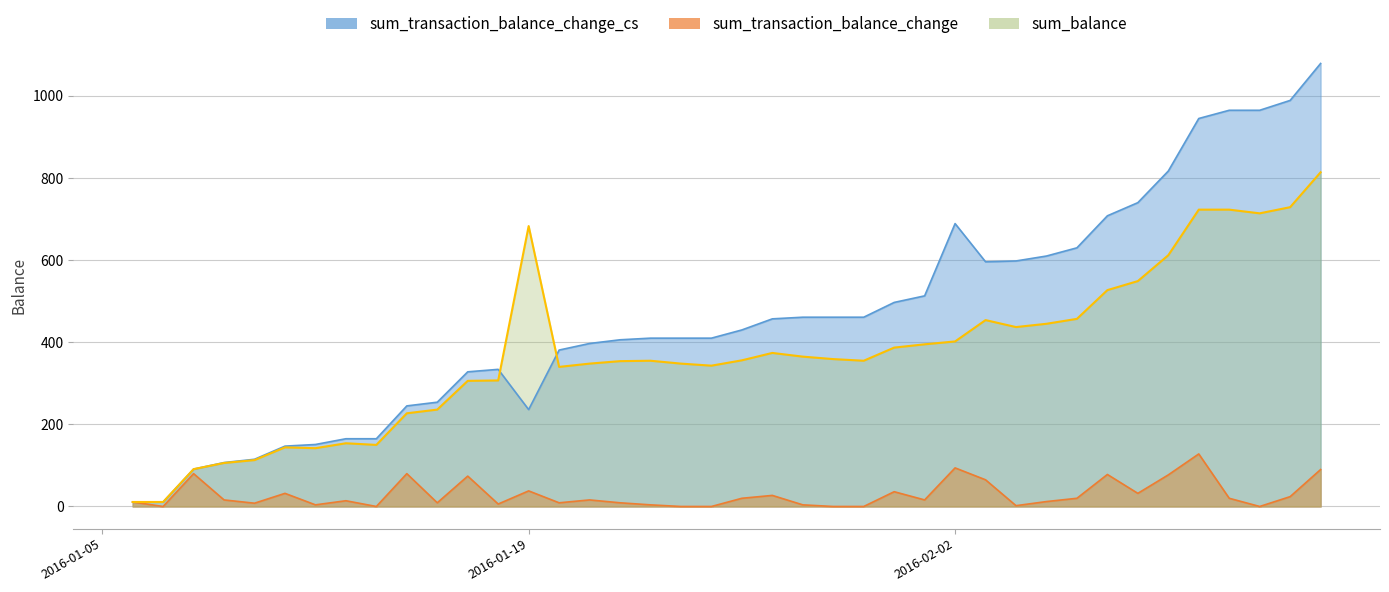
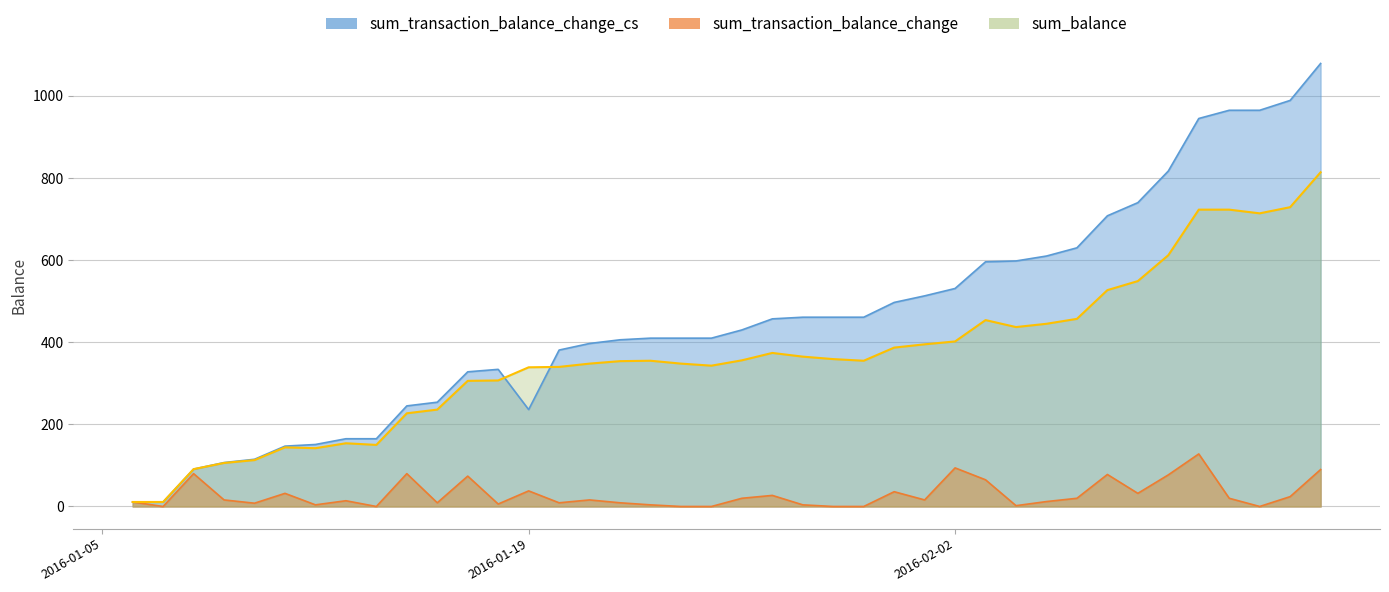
  {
    "sum_transaction_balance_change_cs": {
      "2016-01-19": 240,
-     "2016-02-02": 690
+     "2016-02-02": 530
    },
    "sum_transaction_balance_change": {
      "2016-01-19": 40,
      "2016-02-02": 90
    },
    "sum_balance": {
-     "2016-01-19": 680,
+     "2016-01-19": 340,
      "2016-02-02": 400
    }
  }
